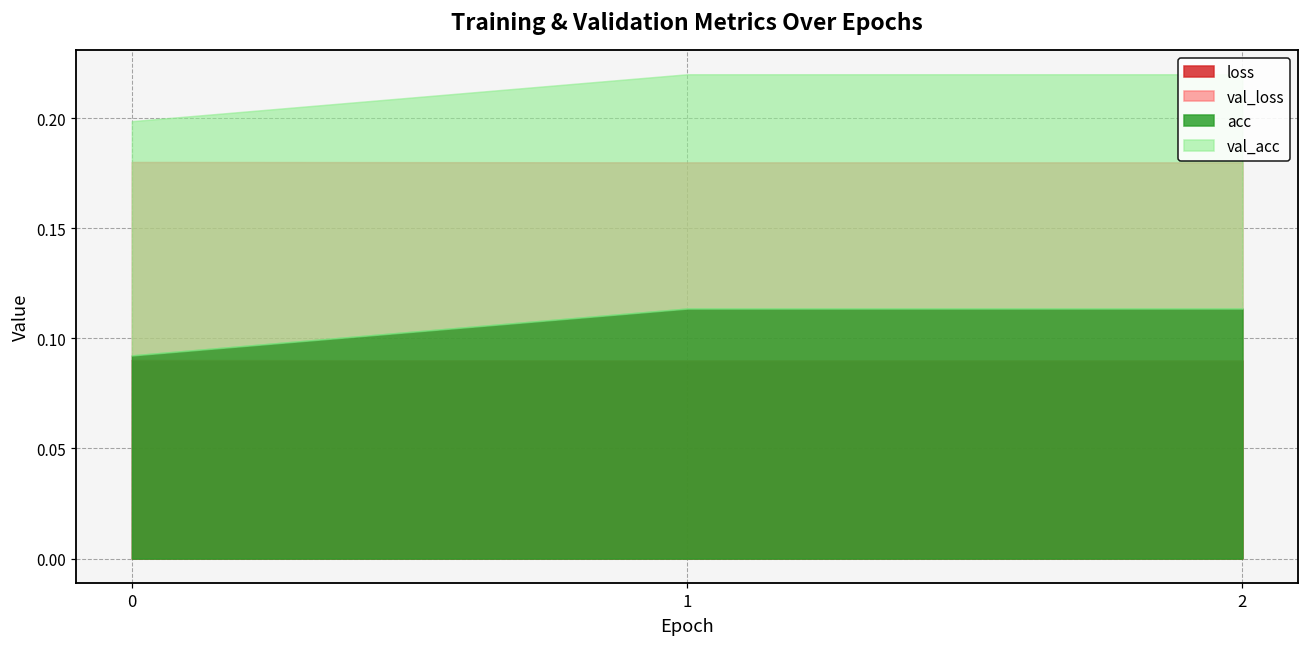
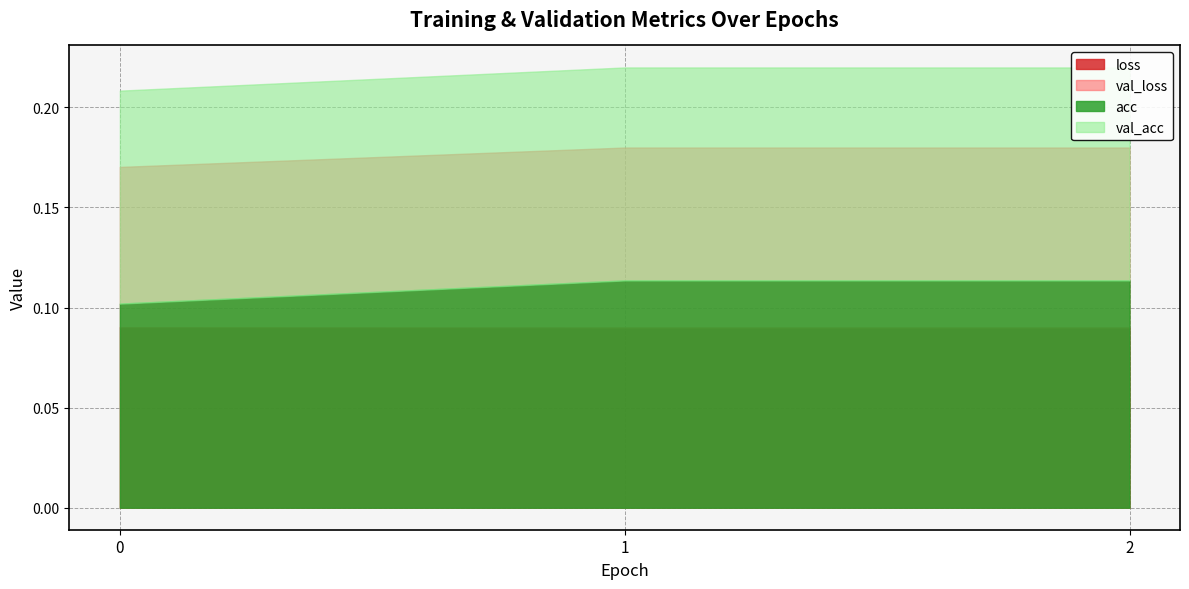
  {
    "loss": {
      "0": 0.090,
      "1": 0.090,
      "2": 0.090
    },
    "val_loss": {
-     "0": 0.090,
+     "0": 0.080,
      "1": 0.090,
      "2": 0.090
    },
    "acc": {
-     "0": 0.092,
+     "0": 0.102,
      "1": 0.114,
      "2": 0.114
    },
    "val_acc": {
      "0": 0.106,
      "1": 0.106
    }
  }
